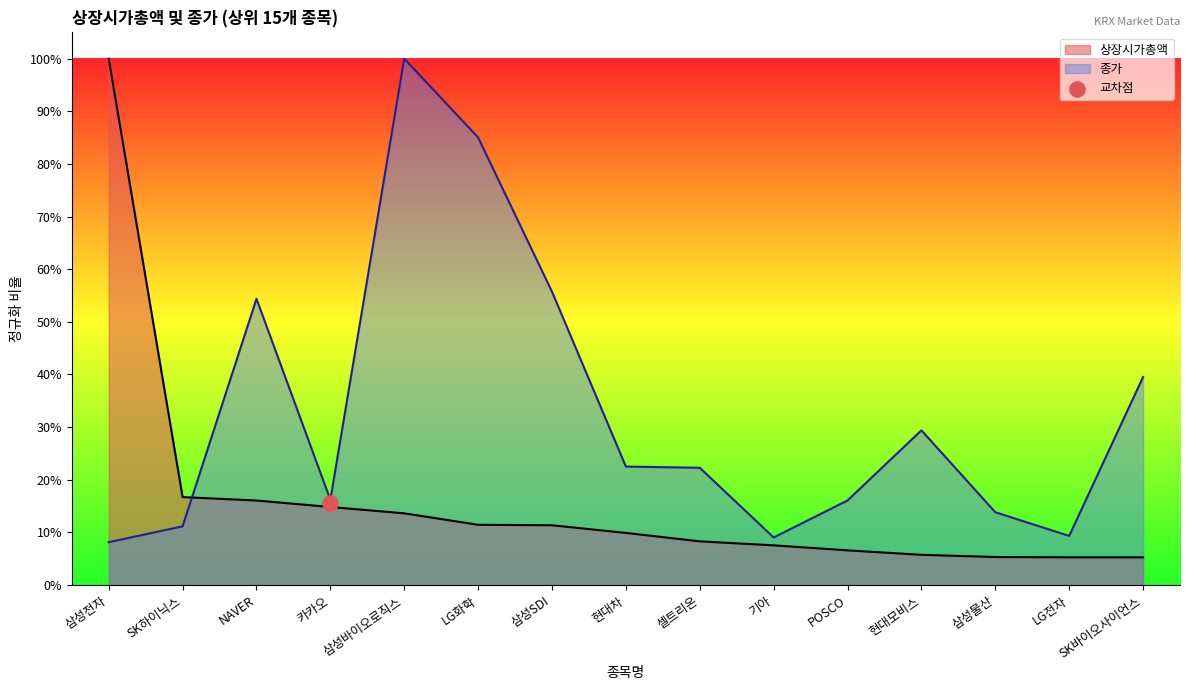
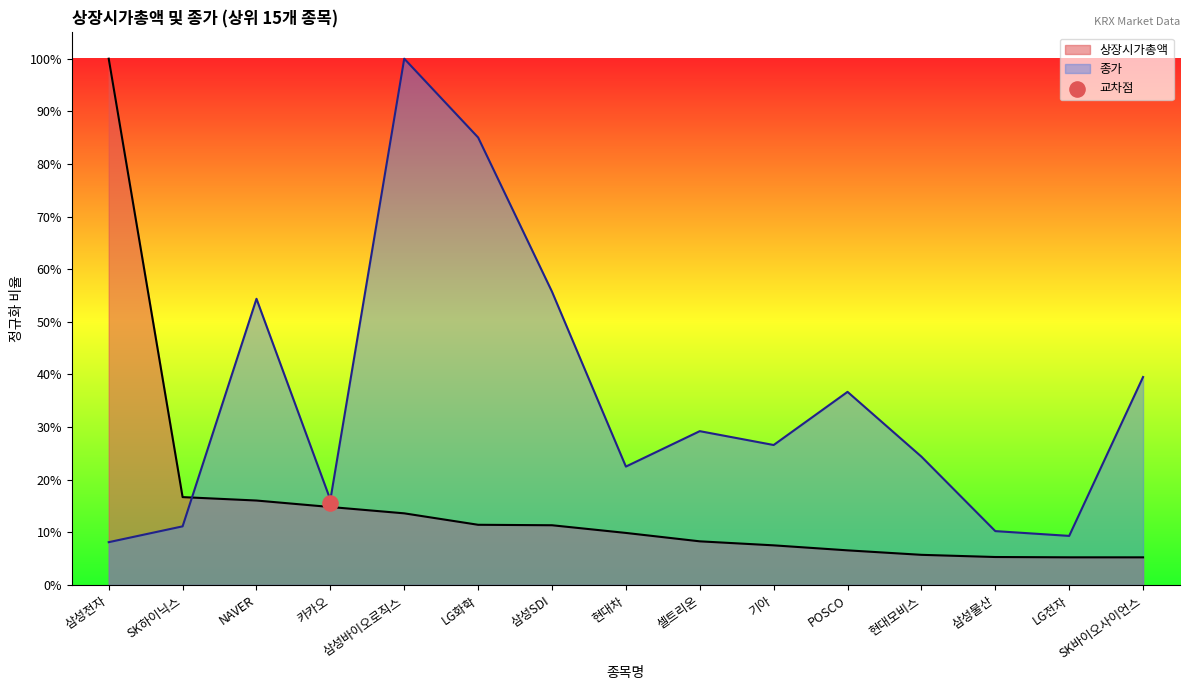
  {
    "종가": {
      "삼성전자": "8%",
      "SK하이닉스": "11%",
      "NAVER": "54%",
      "카카오": "16%",
      "삼성바이오로직스": "100%",
      "LG화학": "85%",
      "삼성SDI": "56%",
      "현대차": "23%",
-     "셀트리온": "22%",
-     "기아": "9%",
-     "POSCO": "16%",
-     "현대모비스": "29%",
-     "삼성물산": "14%",
+     "셀트리온": "29%",
+     "기아": "27%",
+     "POSCO": "37%",
+     "현대모비스": "24%",
+     "삼성물산": "10%",
      "LG전자": "9%",
      "SK바이오사이언스": "40%"
    }
  }
